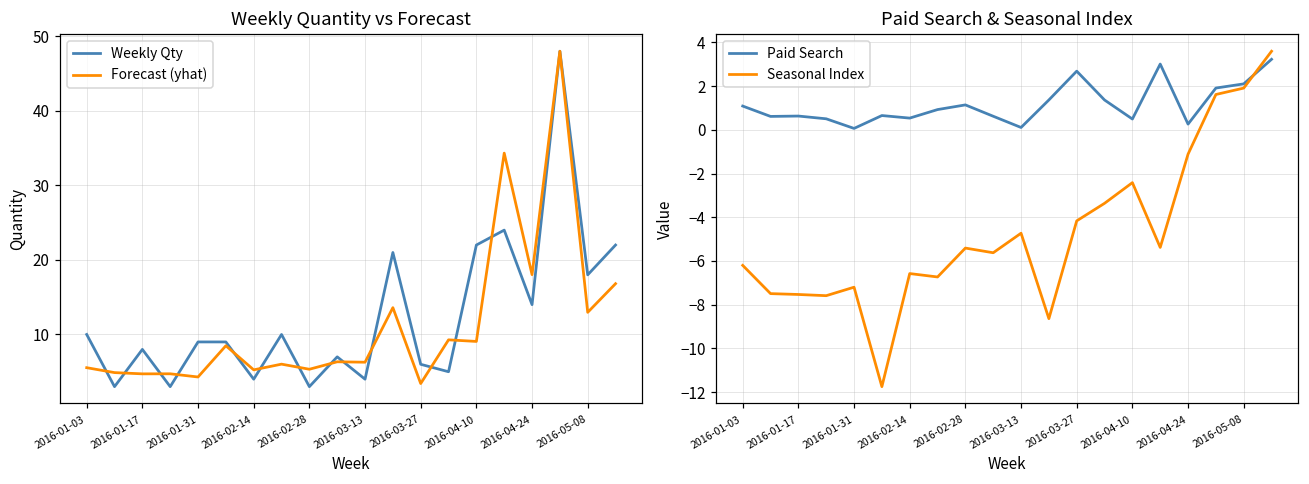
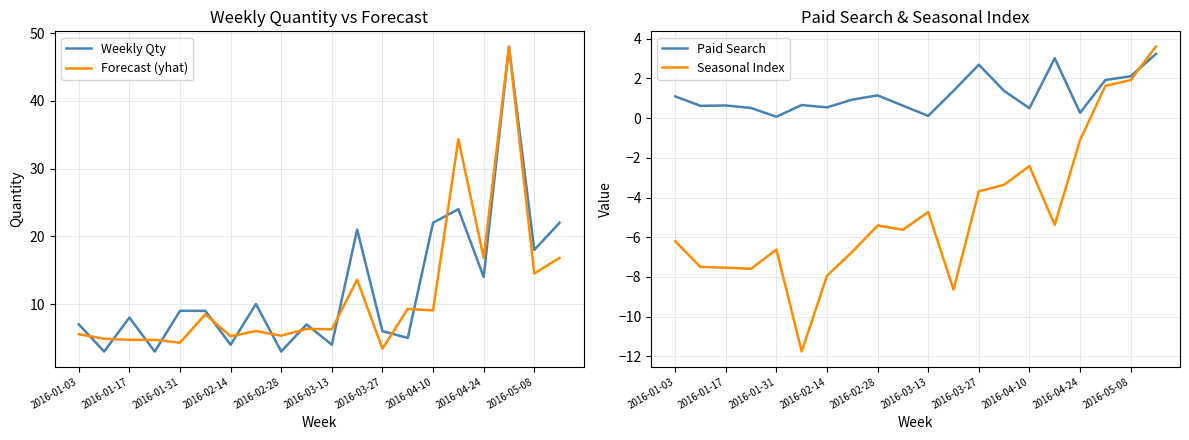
  {
    "Weekly Quantity vs Forecast": {
      "Weekly Qty": {
-       "2016-01-03": 10,
+       "2016-01-03": 7,
        "2016-01-17": 8,
        "2016-01-31": 9,
        "2016-02-14": 4,
        "2016-02-28": 3,
        "2016-03-13": 4,
        "2016-03-27": 6,
        "2016-04-10": 22,
        "2016-04-24": 14,
        "2016-05-08": 18
      },
      "Forecast (yhat)": {
        "2016-01-03": 6,
        "2016-01-17": 5,
        "2016-01-31": 4,
        "2016-02-14": 5,
        "2016-02-28": 5,
        "2016-03-13": 6,
        "2016-03-27": 3,
        "2016-04-10": 9,
-       "2016-04-24": 18,
-       "2016-05-08": 13
+       "2016-04-24": 17,
+       "2016-05-08": 14
      }
    },
    "Paid Search & Seasonal Index": {
      "Paid Search": {
        "2016-01-03": 1.1,
        "2016-01-17": 0.6,
        "2016-01-31": 0.1,
        "2016-02-14": 0.5,
        "2016-02-28": 1.1,
        "2016-03-13": 0.1,
        "2016-03-27": 2.7,
        "2016-04-10": 0.5,
        "2016-04-24": 0.3,
        "2016-05-08": 2.1
      },
      "Seasonal Index": {
        "2016-01-03": -6.2,
        "2016-01-17": -7.5,
-       "2016-01-31": -7.2,
-       "2016-02-14": -6.6,
+       "2016-01-31": -6.6,
+       "2016-02-14": -7.9,
        "2016-02-28": -5.4,
        "2016-03-13": -4.7,
-       "2016-03-27": -4.2,
+       "2016-03-27": -3.7,
        "2016-04-10": -2.4,
        "2016-04-24": -1.1,
        "2016-05-08": 1.9
      }
    }
  }
